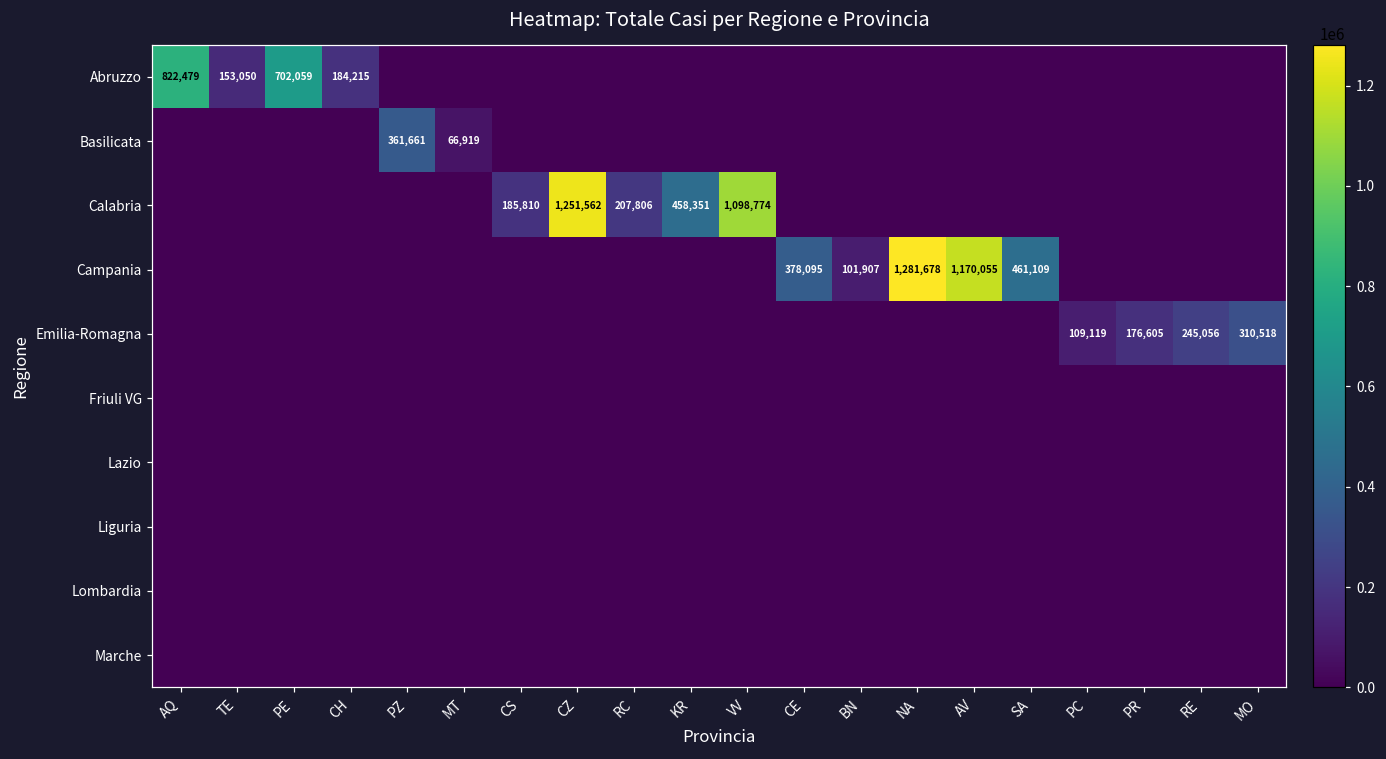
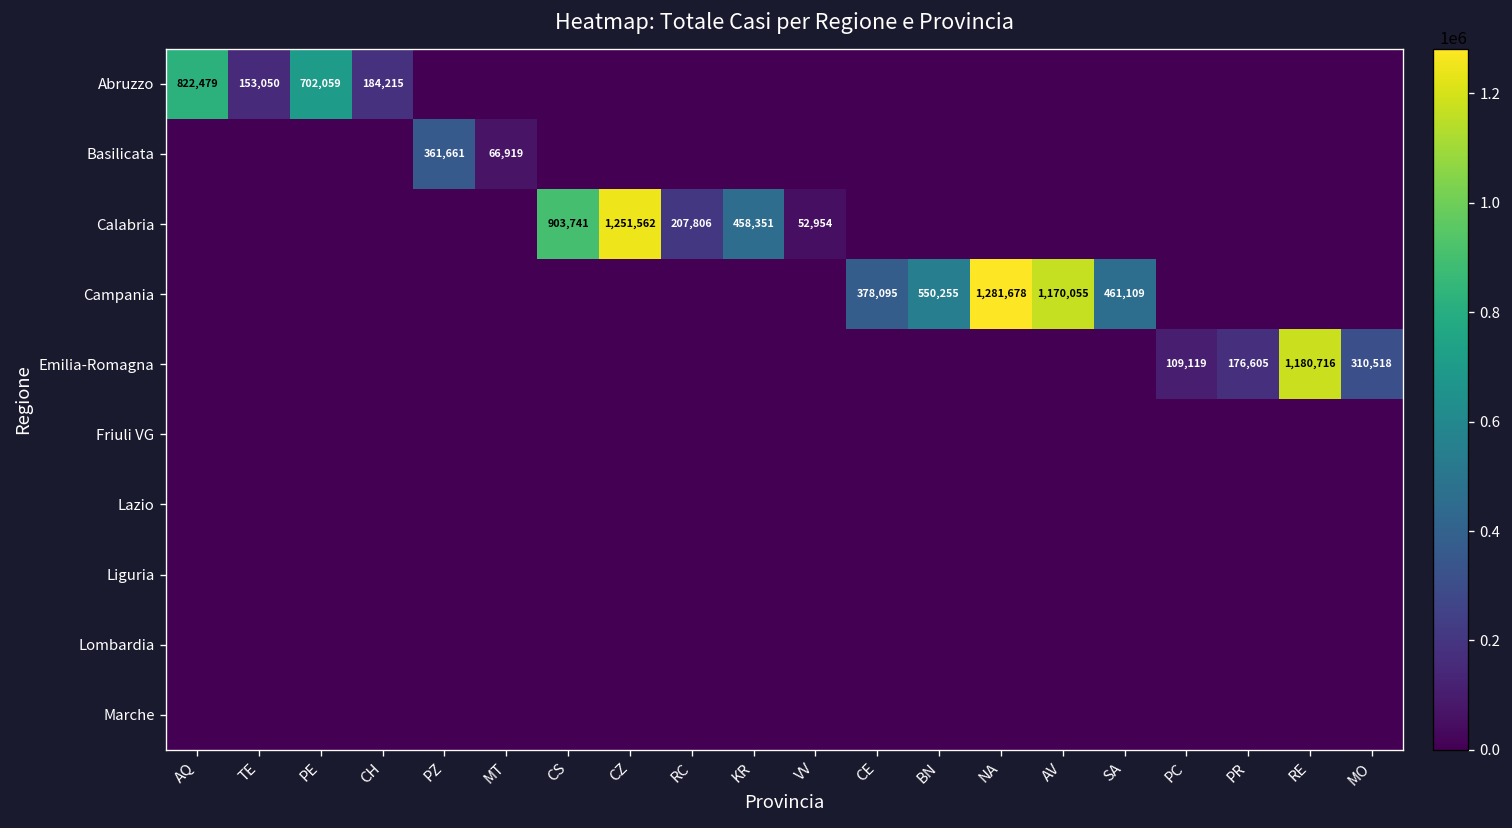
  {
    "Abruzzo": {
      "AQ": "822,479",
      "TE": "153,050",
      "PE": "702,059",
      "CH": "184,215"
    },
    "Basilicata": {
      "PZ": "361,661",
      "MT": "66,919"
    },
    "Calabria": {
-     "CS": "185,810",
+     "CS": "903,741",
      "CZ": "1,251,562",
      "RC": "207,806",
      "KR": "458,351",
-     "VV": "1,098,774"
+     "VV": "52,954"
    },
    "Campania": {
      "CE": "378,095",
-     "BN": "101,907",
+     "BN": "550,255",
      "NA": "1,281,678",
      "AV": "1,170,055",
      "SA": "461,109"
    },
    "Emilia-Romagna": {
      "PC": "109,119",
      "PR": "176,605",
-     "RE": "245,056",
+     "RE": "1,180,716",
      "MO": "310,518"
    }
  }
